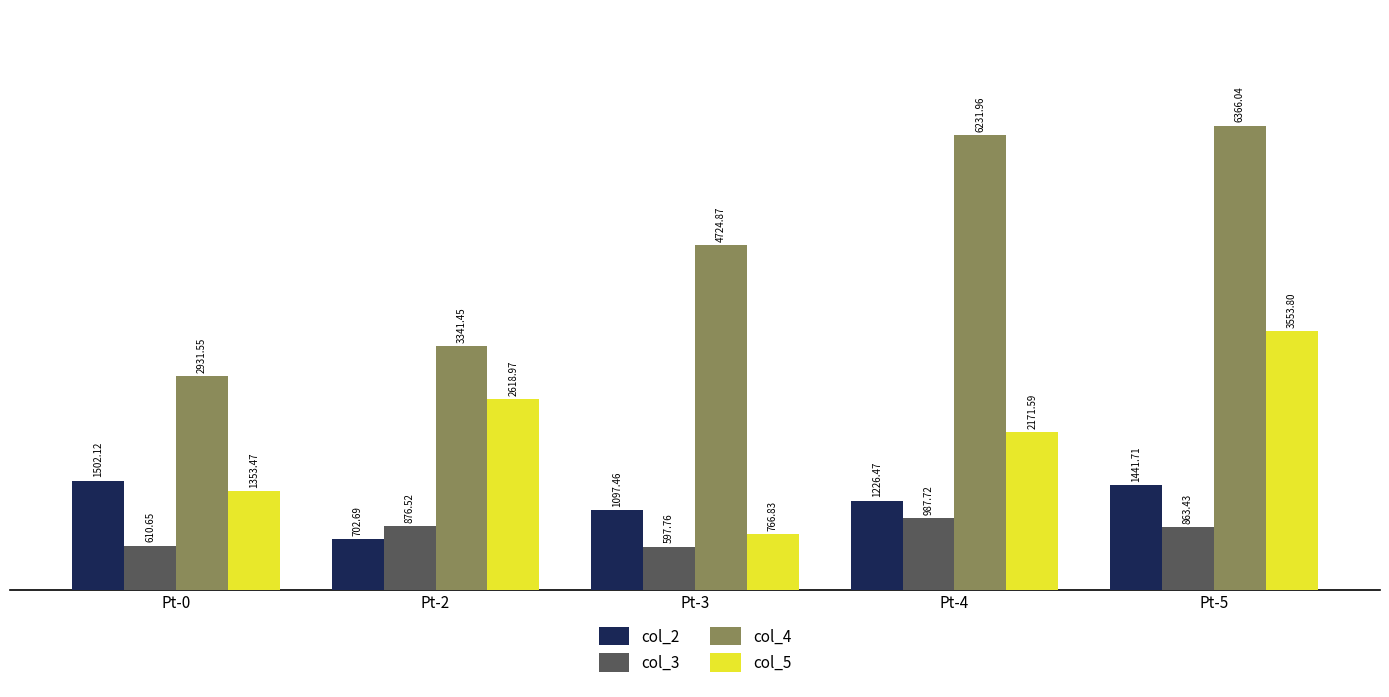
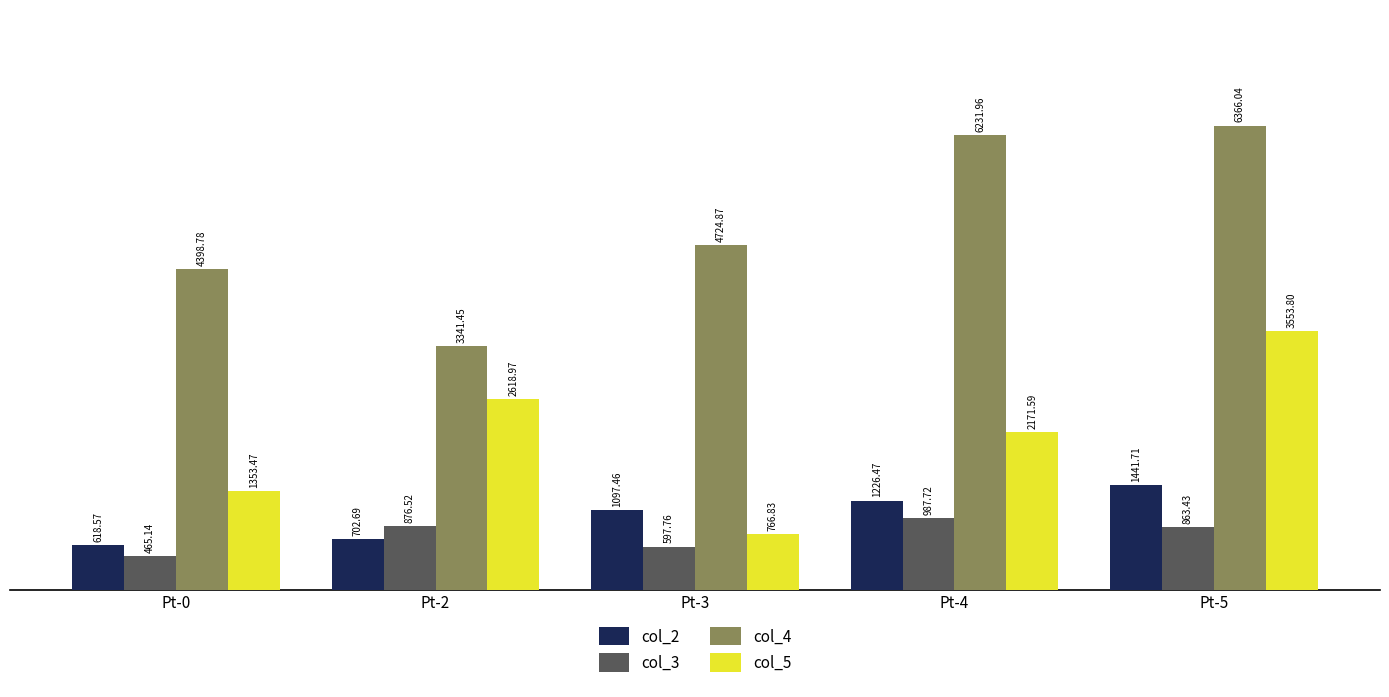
  {
    "col_2": {
-     "Pt-0": 1502.12,
+     "Pt-0": 618.57,
      "Pt-2": 702.69,
      "Pt-3": 1097.46,
      "Pt-4": 1226.47,
      "Pt-5": 1441.71
    },
    "col_3": {
-     "Pt-0": 610.65,
+     "Pt-0": 465.14,
      "Pt-2": 876.52,
      "Pt-3": 597.76,
      "Pt-4": 987.72,
      "Pt-5": 863.43
    },
    "col_4": {
-     "Pt-0": 2931.55,
+     "Pt-0": 4398.78,
      "Pt-2": 3341.45,
      "Pt-3": 4724.87,
      "Pt-4": 6231.96,
      "Pt-5": 6366.04
    },
    "col_5": {
      "Pt-0": 1353.47,
      "Pt-2": 2618.97,
      "Pt-3": 766.83,
      "Pt-4": 2171.59,
      "Pt-5": 3553.80
    }
  }
